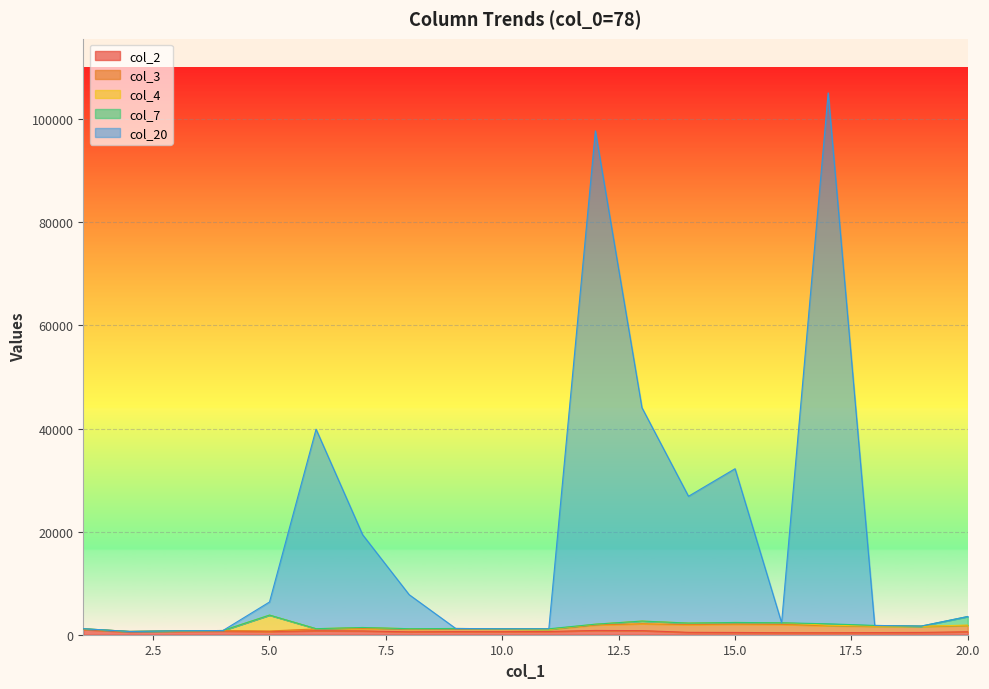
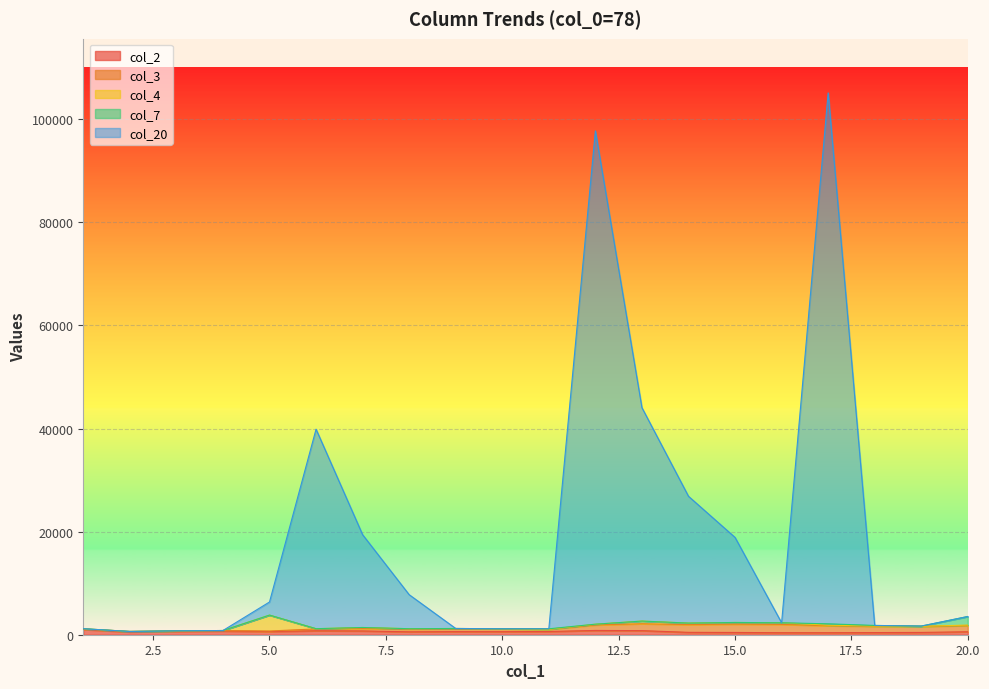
  {
    "col_20": {
      "5.0": 3000,
-     "15.0": 30000
+     "15.0": 17000
    }
  }
